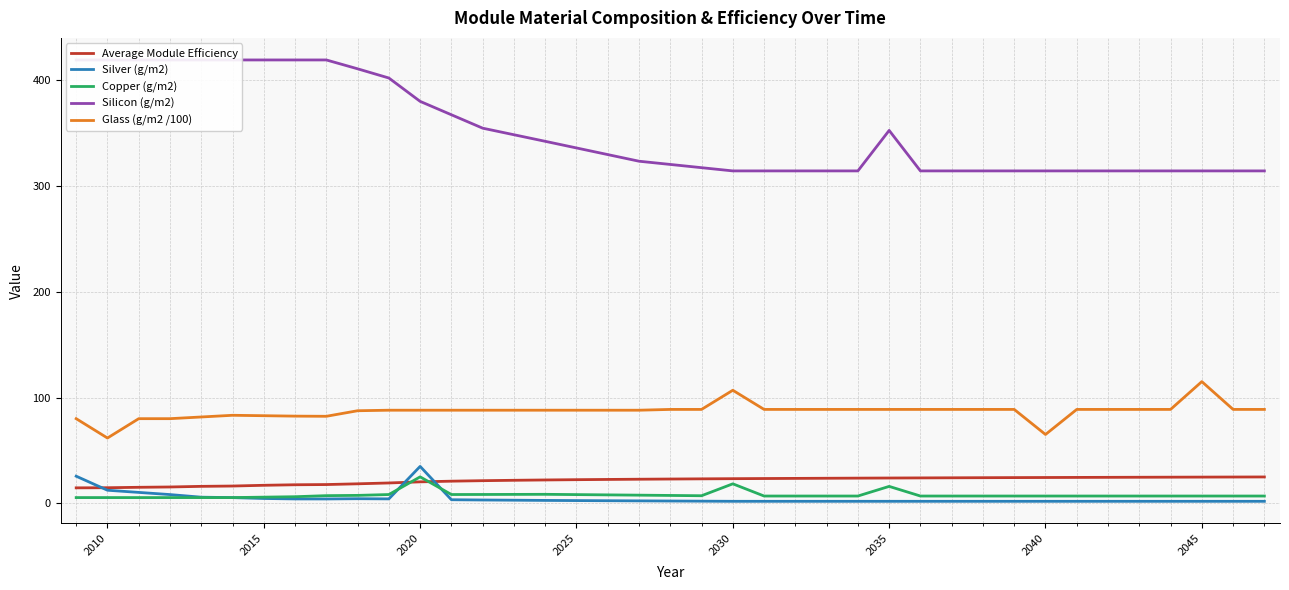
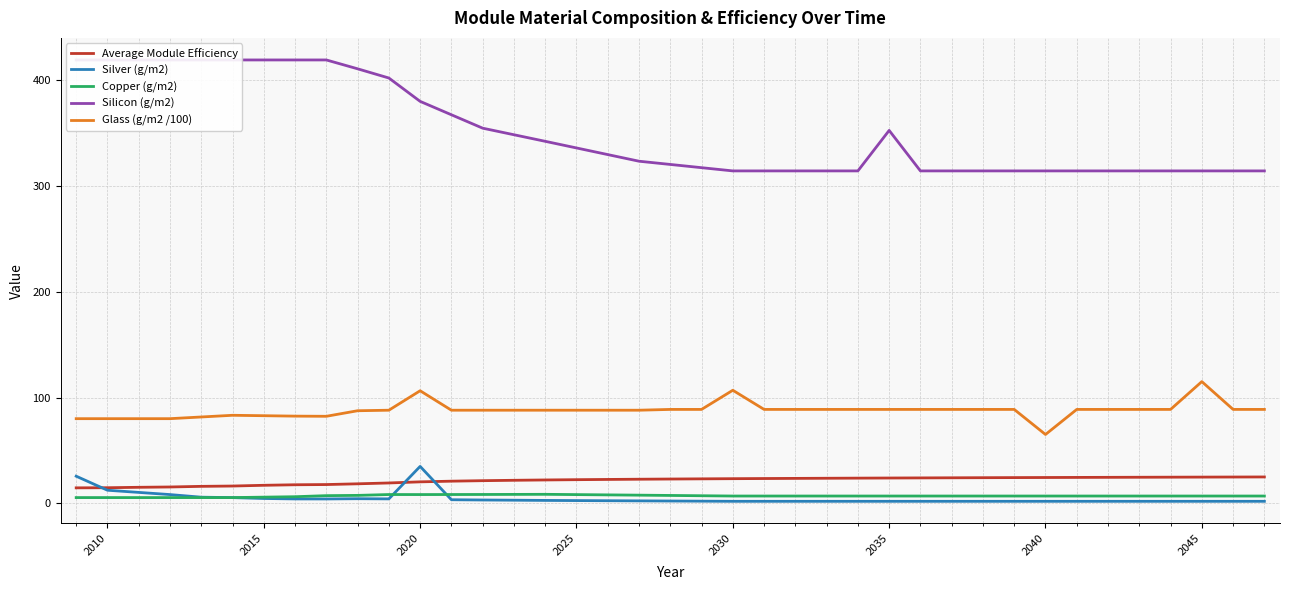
  {
    "Average Module Efficiency": {
      "2015": 17,
      "2020": 20,
      "2025": 22,
      "2030": 23,
      "2035": 24,
      "2040": 24,
      "2045": 25
    },
    "Silver (g/m2)": {
      "2020": 35,
      "2025": 3,
      "2030": 2,
      "2035": 2,
      "2040": 2,
      "2045": 2
    },
    "Copper (g/m2)": {
      "2010": 5,
-     "2020": 25,
+     "2020": 8,
      "2025": 8,
-     "2030": 18,
-     "2035": 16,
+     "2030": 7,
+     "2035": 7,
      "2040": 7,
      "2045": 7
    },
    "Silicon (g/m2)": {
      "2015": 419,
      "2020": 380,
      "2025": 336,
      "2030": 314,
      "2035": 353,
      "2040": 314,
      "2045": 314
    },
    "Glass (g/m2 /100)": {
-     "2010": 62,
+     "2010": 80,
      "2015": 83,
-     "2020": 88,
+     "2020": 106,
      "2025": 88,
      "2030": 107,
      "2035": 89,
      "2040": 65,
      "2045": 115
    }
  }
